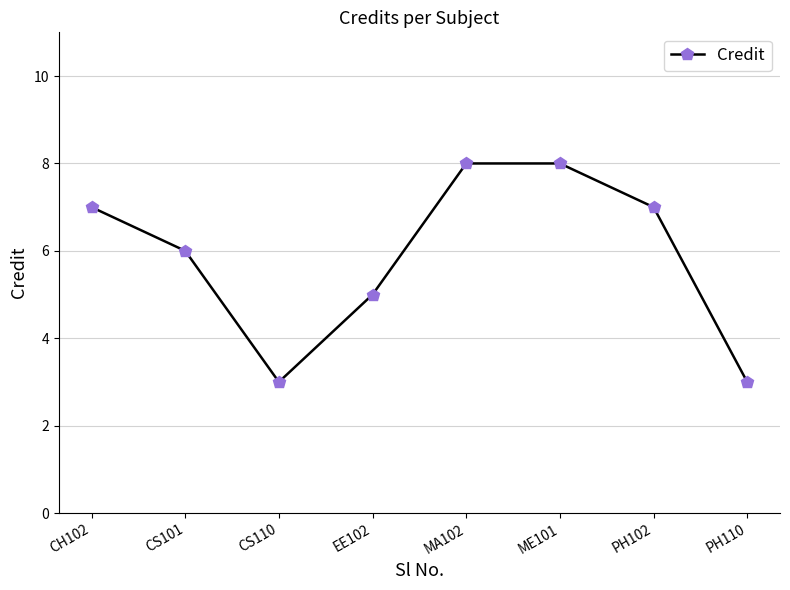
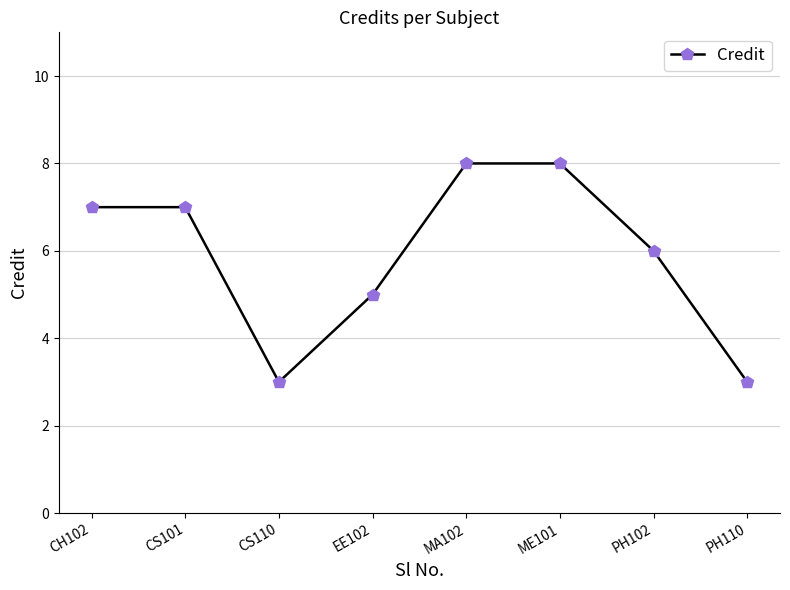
  {
    "CH102": 7,
-   "CS101": 6,
+   "CS101": 7,
    "CS110": 3,
    "EE102": 5,
    "MA102": 8,
    "ME101": 8,
-   "PH102": 7,
+   "PH102": 6,
    "PH110": 3
  }
